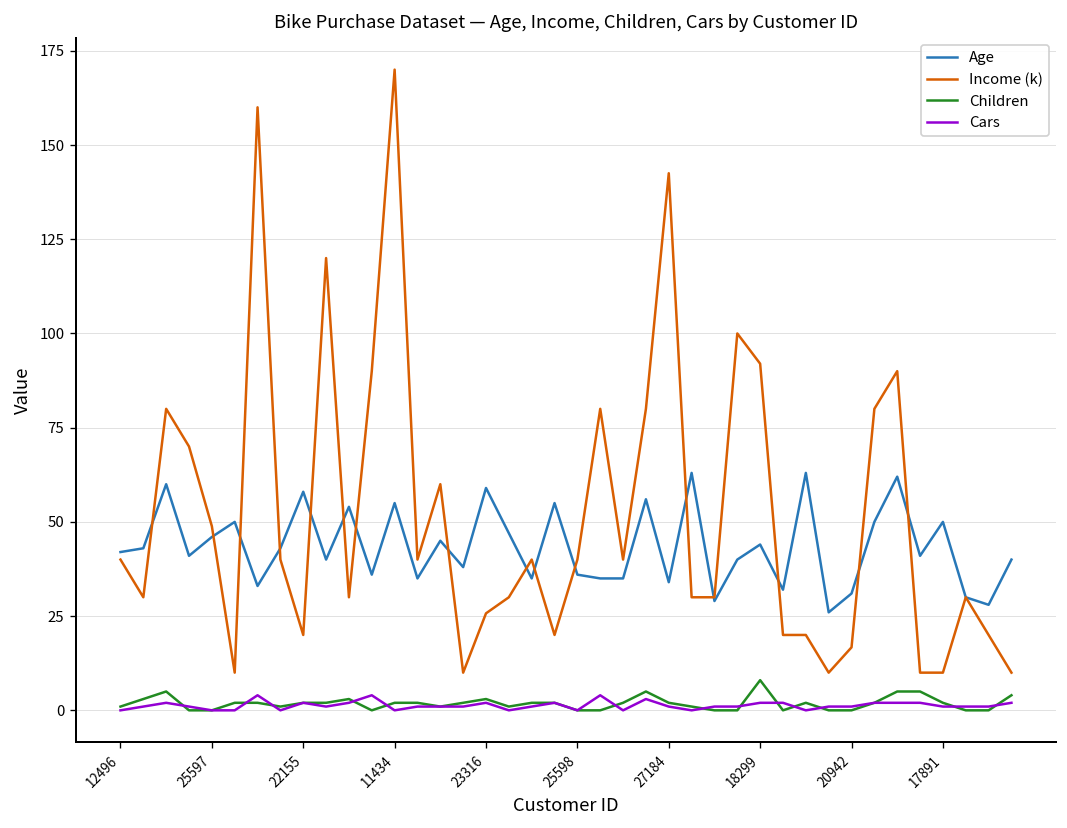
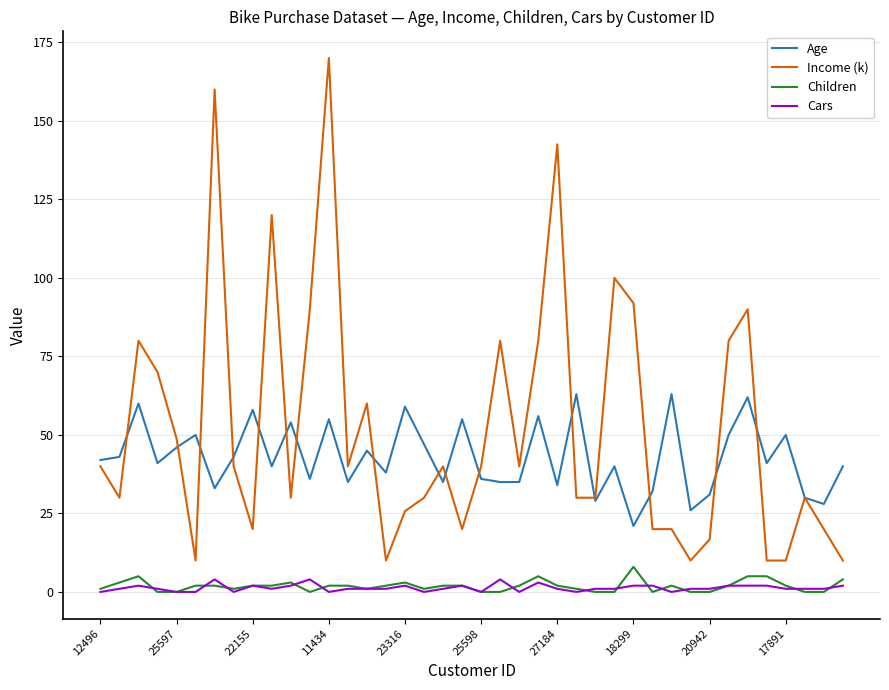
  {
    "Age": {
      "12496": 42,
      "25597": 46,
      "22155": 58,
      "11434": 55,
      "23316": 59,
      "25598": 36,
      "27184": 34,
-     "18299": 44,
+     "18299": 21,
      "20942": 31,
      "17891": 50
    },
    "Income (k)": {
      "12496": 40,
      "25597": 49,
      "22155": 20,
      "11434": 170,
      "23316": 26,
      "25598": 40,
      "27184": 143,
      "18299": 92,
      "20942": 17,
      "17891": 10
    },
    "Children": {
      "12496": 1,
      "11434": 2,
      "23316": 3,
      "27184": 2,
      "18299": 8,
      "20942": 0,
      "17891": 2
    },
    "Cars": {
      "12496": 0,
      "11434": 0,
      "23316": 2,
      "27184": 1,
      "18299": 2,
      "20942": 1,
      "17891": 1
    }
  }
